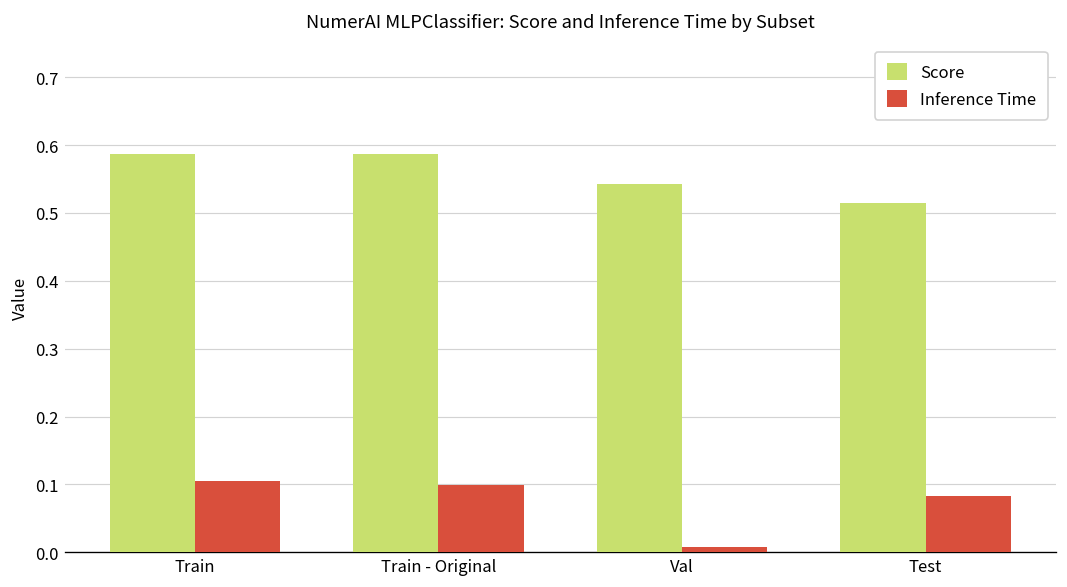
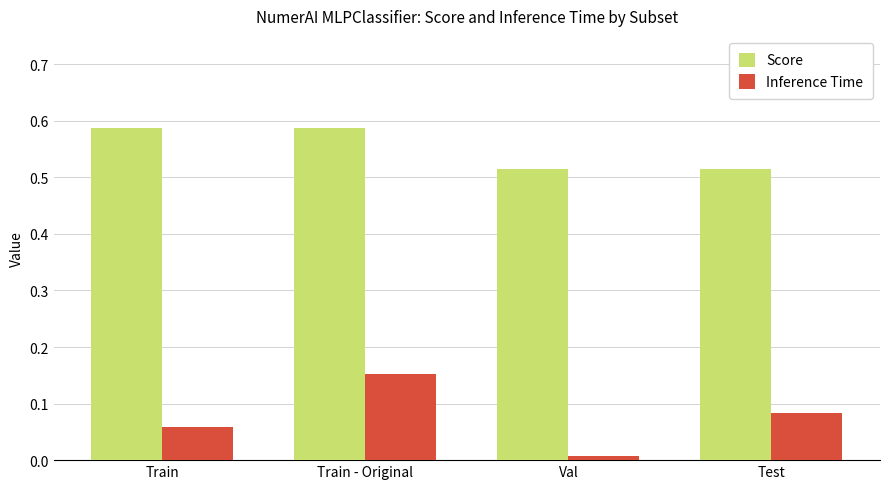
  {
    "Score": {
      "Train": 0.59,
      "Train - Original": 0.59,
-     "Val": 0.54,
+     "Val": 0.52,
      "Test": 0.51
    },
    "Inference Time": {
-     "Train": 0.11,
-     "Train - Original": 0.10,
+     "Train": 0.06,
+     "Train - Original": 0.15,
      "Val": 0.01,
      "Test": 0.08
    }
  }
